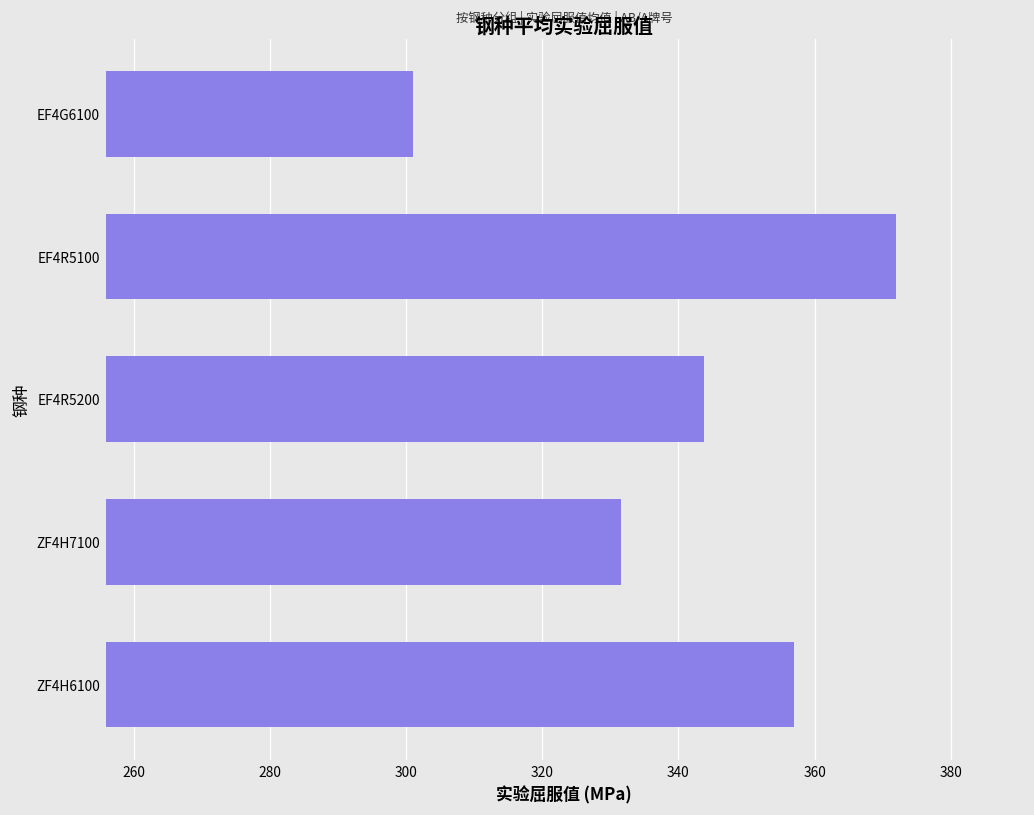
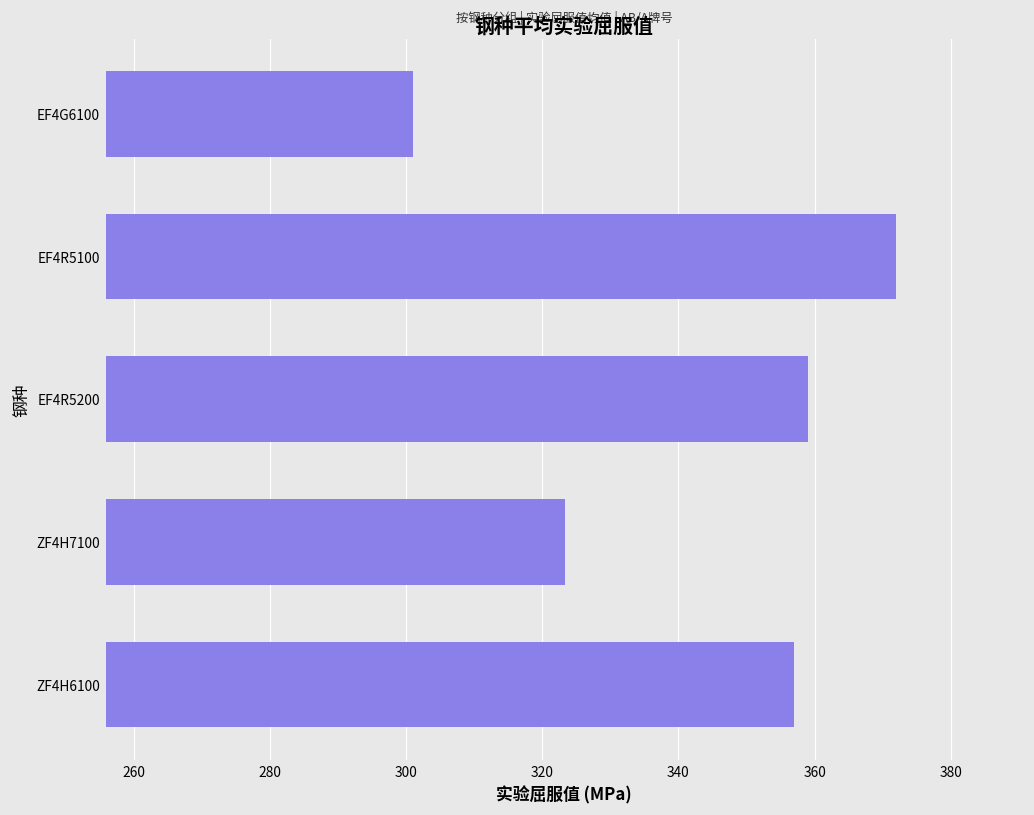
  {
    "EF4G6100": 301,
    "EF4R5100": 372,
-   "EF4R5200": 344,
-   "ZF4H7100": 332,
+   "EF4R5200": 359,
+   "ZF4H7100": 323,
    "ZF4H6100": 357
  }
